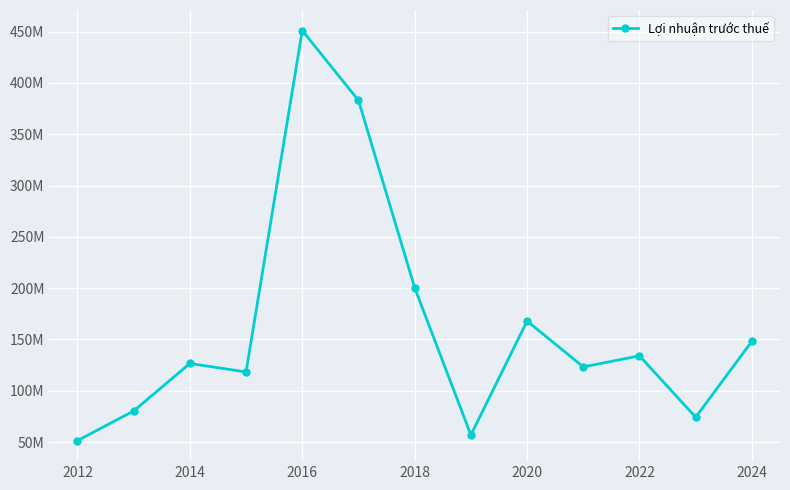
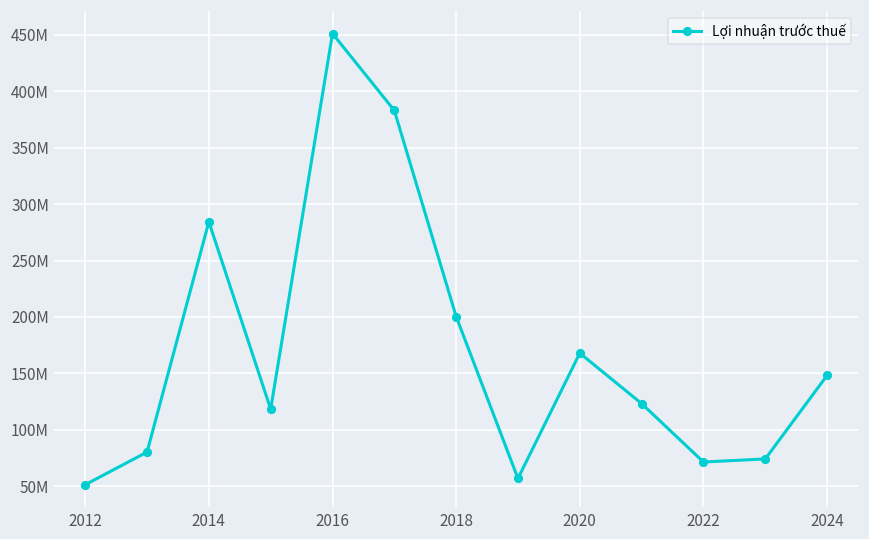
  {
    "2012": 51000000,
-   "2014": 127000000,
+   "2014": 284000000,
    "2016": 451000000,
    "2018": 200000000,
    "2020": 168000000,
-   "2022": 134000000,
+   "2022": 71000000,
    "2024": 148000000
  }
